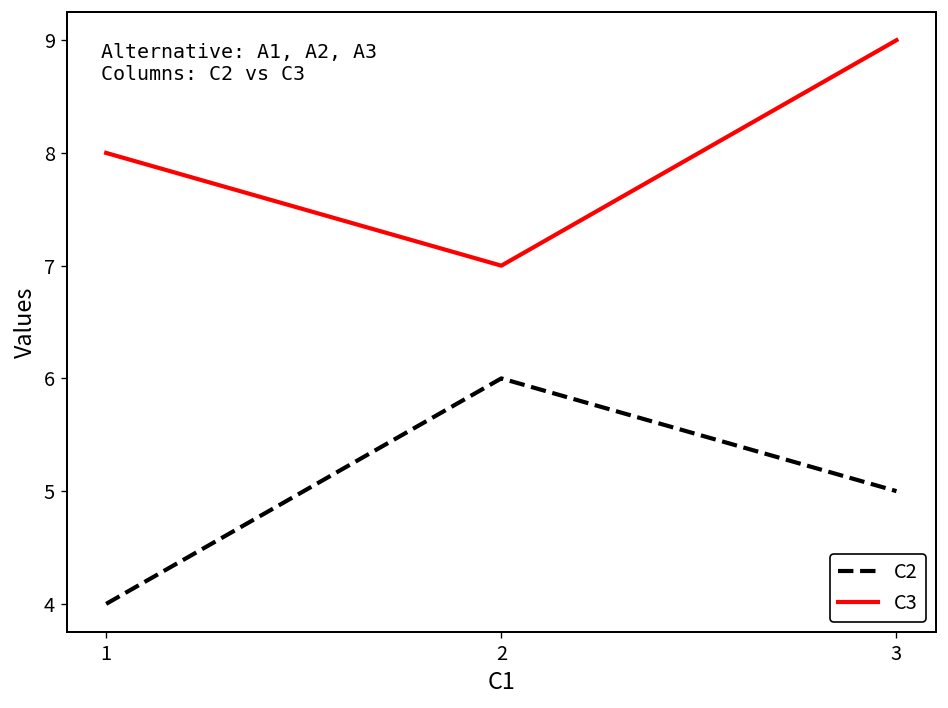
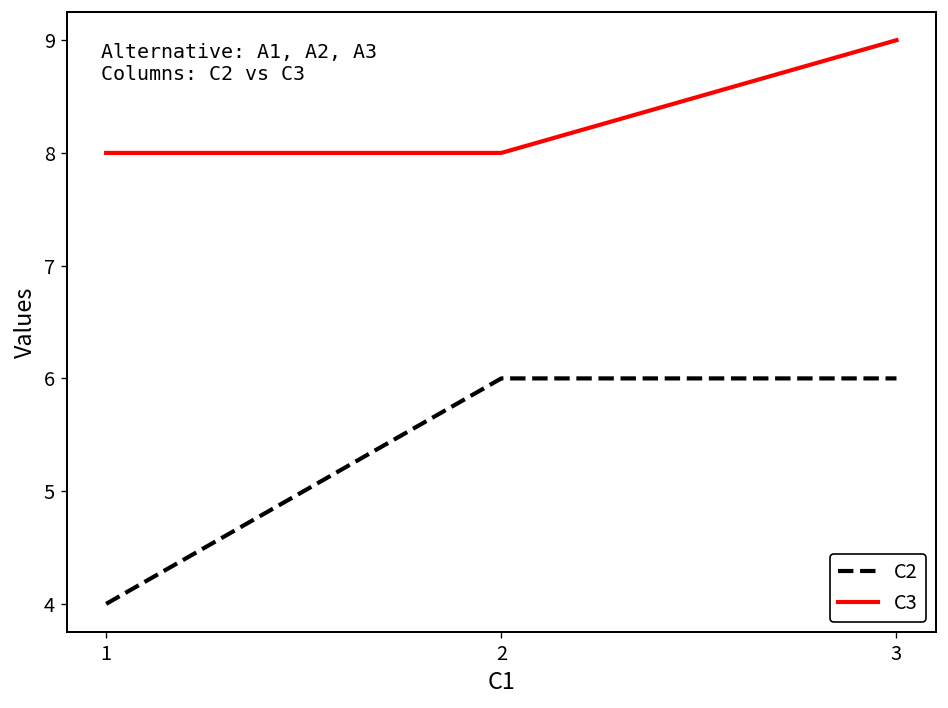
  {
    "C2": {
      "1": 4,
      "2": 6,
-     "3": 5
+     "3": 6
    },
    "C3": {
      "1": 8,
-     "2": 7,
+     "2": 8,
      "3": 9
    }
  }
